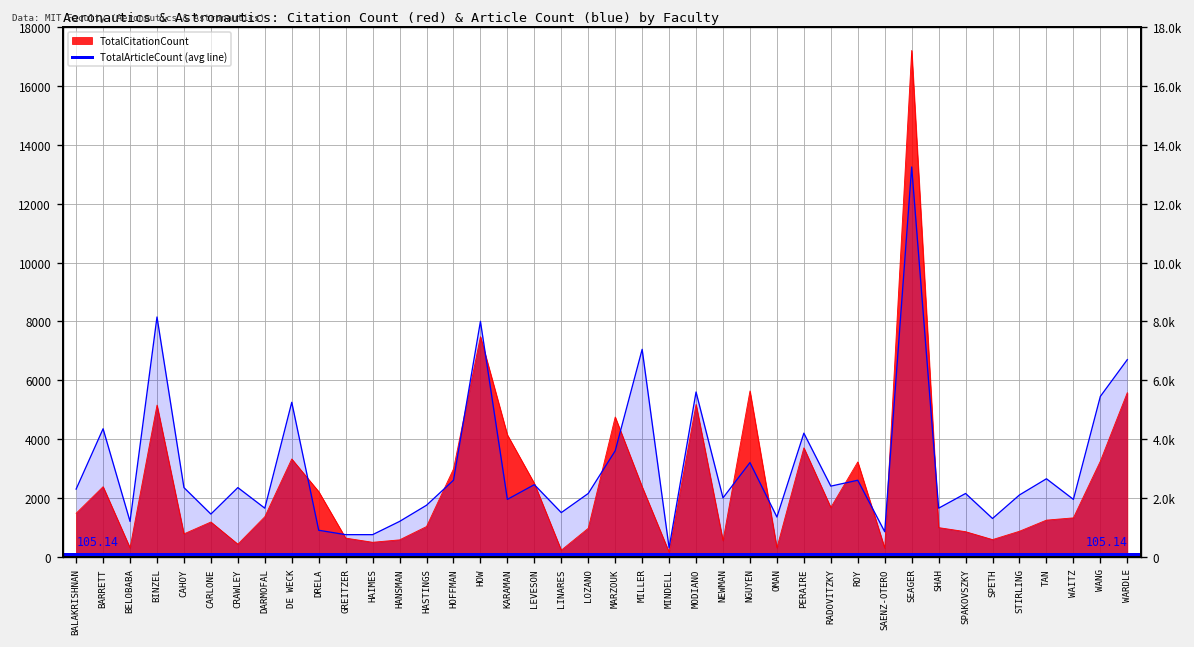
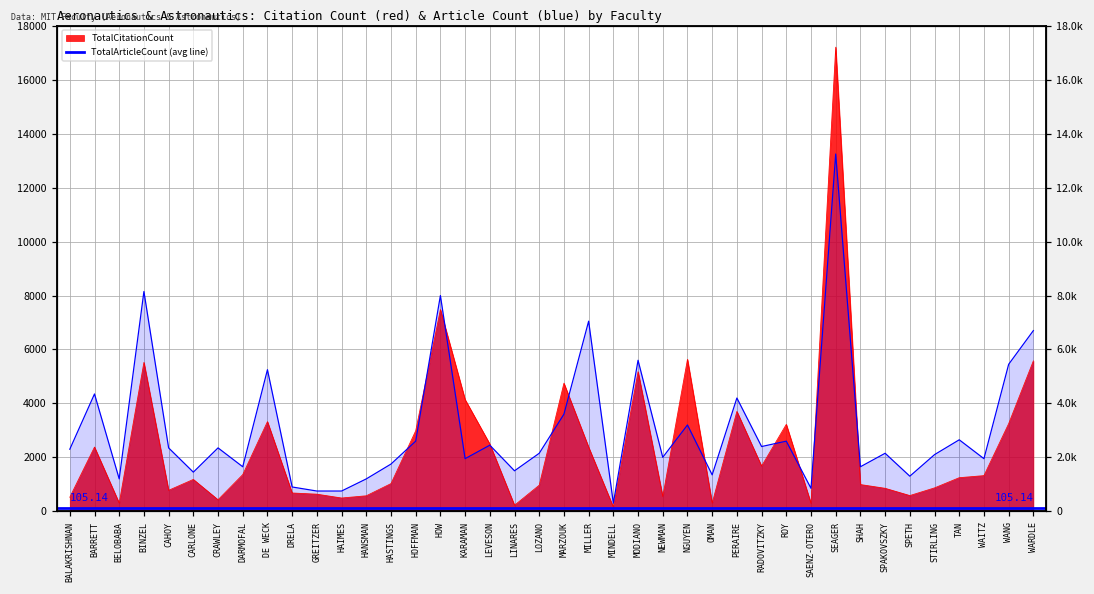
  {
    "TotalCitationCount": {
-     "BALAKRISHNAN": 1500,
+     "BALAKRISHNAN": 500,
      "BARRETT": 2400,
      "BELOBABA": 300,
-     "BINZEL": 5200,
+     "BINZEL": 5500,
      "CAHOY": 800,
      "CARLONE": 1200,
      "CRAWLEY": 400,
      "DARMOFAL": 1400,
      "DE WECK": 3300,
-     "DRELA": 2200,
+     "DRELA": 700,
      "GREITZER": 600,
      "HAIMES": 500,
      "HANSMAN": 600,
      "HASTINGS": 1000,
      "HOFFMAN": 3000,
      "HOW": 7500,
      "KARAMAN": 4100,
      "LINARES": 200,
      "LOZANO": 1000,
      "MARZOUK": 4800,
      "MILLER": 2400,
      "MINDELL": 200,
      "MODIANO": 5200,
      "NEWMAN": 500,
      "NGUYEN": 5600,
      "OMAN": 300,
      "PERAIRE": 3700,
      "RADOVITZKY": 1700,
      "ROY": 3200,
      "SAENZ-OTERO": 300,
      "SEAGER": 17200,
      "SHAH": 1000,
      "SPAKOVSZKY": 900,
      "SPETH": 600,
      "STIRLING": 900,
      "TAN": 1200,
      "WANG": 3200,
      "WARDLE": 5600
    }
  }
